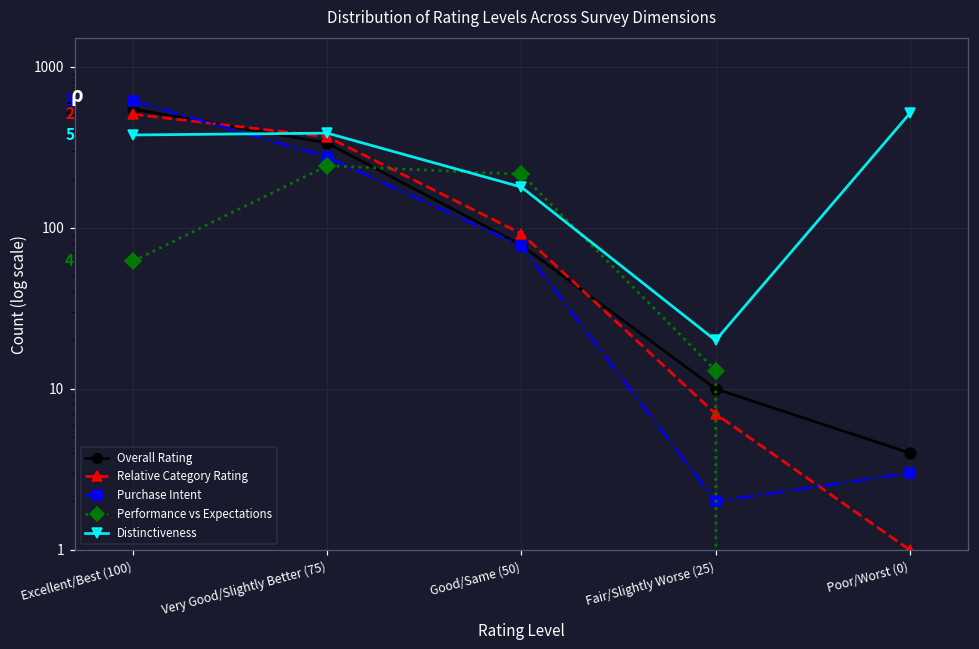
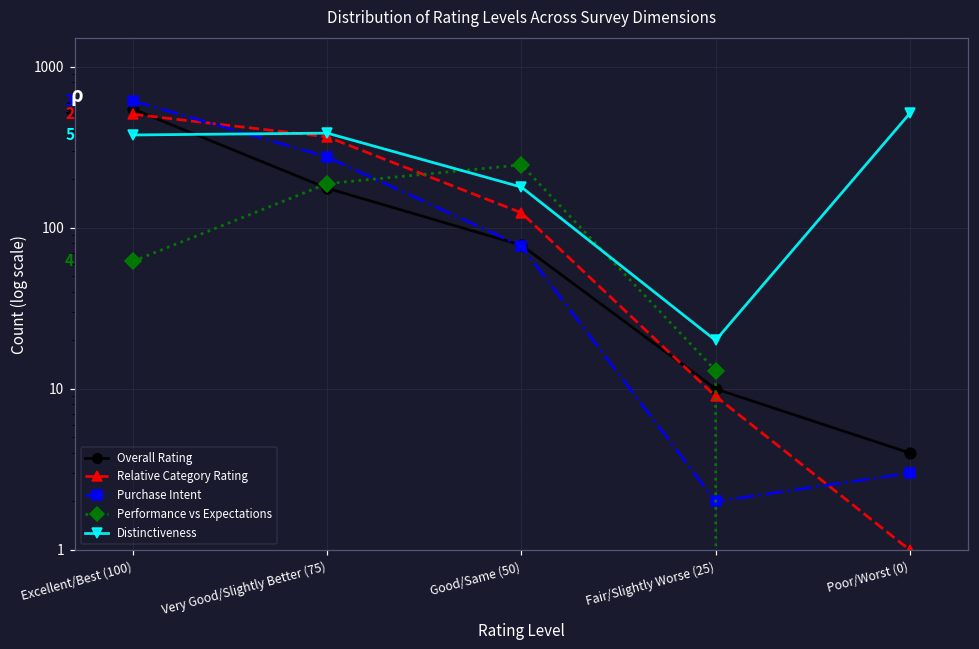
  {
    "Overall Rating": {
      "Excellent/Best (100)": 550,
-     "Very Good/Slightly Better (75)": 340,
+     "Very Good/Slightly Better (75)": 180,
      "Fair/Slightly Worse (25)": 10,
      "Poor/Worst (0)": 4
    },
    "Relative Category Rating": {
      "Excellent/Best (100)": 510,
      "Very Good/Slightly Better (75)": 370,
-     "Good/Same (50)": 90,
-     "Fair/Slightly Worse (25)": 7,
+     "Good/Same (50)": 120,
+     "Fair/Slightly Worse (25)": 9,
      "Poor/Worst (0)": 1
    },
    "Purchase Intent": {
      "Excellent/Best (100)": 610,
      "Very Good/Slightly Better (75)": 280,
      "Fair/Slightly Worse (25)": 2,
      "Poor/Worst (0)": 3
    },
    "Performance vs Expectations": {
      "Excellent/Best (100)": 62,
-     "Very Good/Slightly Better (75)": 240,
-     "Good/Same (50)": 220,
+     "Very Good/Slightly Better (75)": 190,
+     "Good/Same (50)": 250,
      "Fair/Slightly Worse (25)": 13
    },
    "Distinctiveness": {
      "Excellent/Best (100)": 380,
      "Very Good/Slightly Better (75)": 390,
      "Good/Same (50)": 180,
      "Fair/Slightly Worse (25)": 20,
      "Poor/Worst (0)": 510
    }
  }
